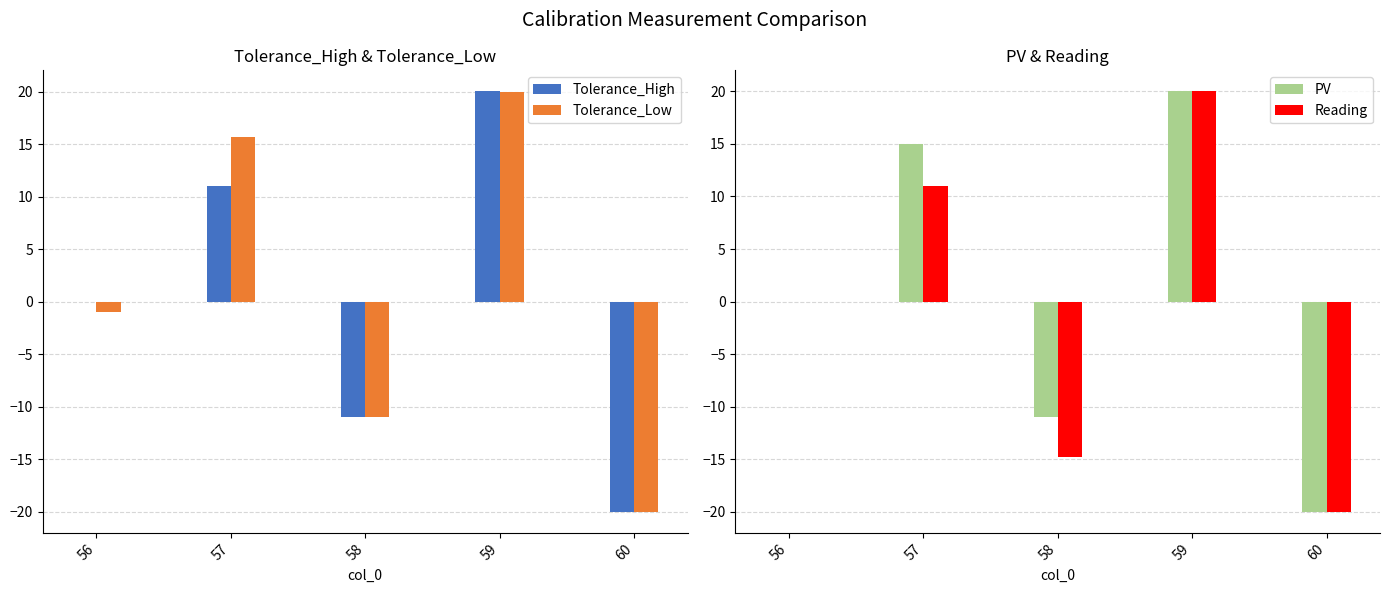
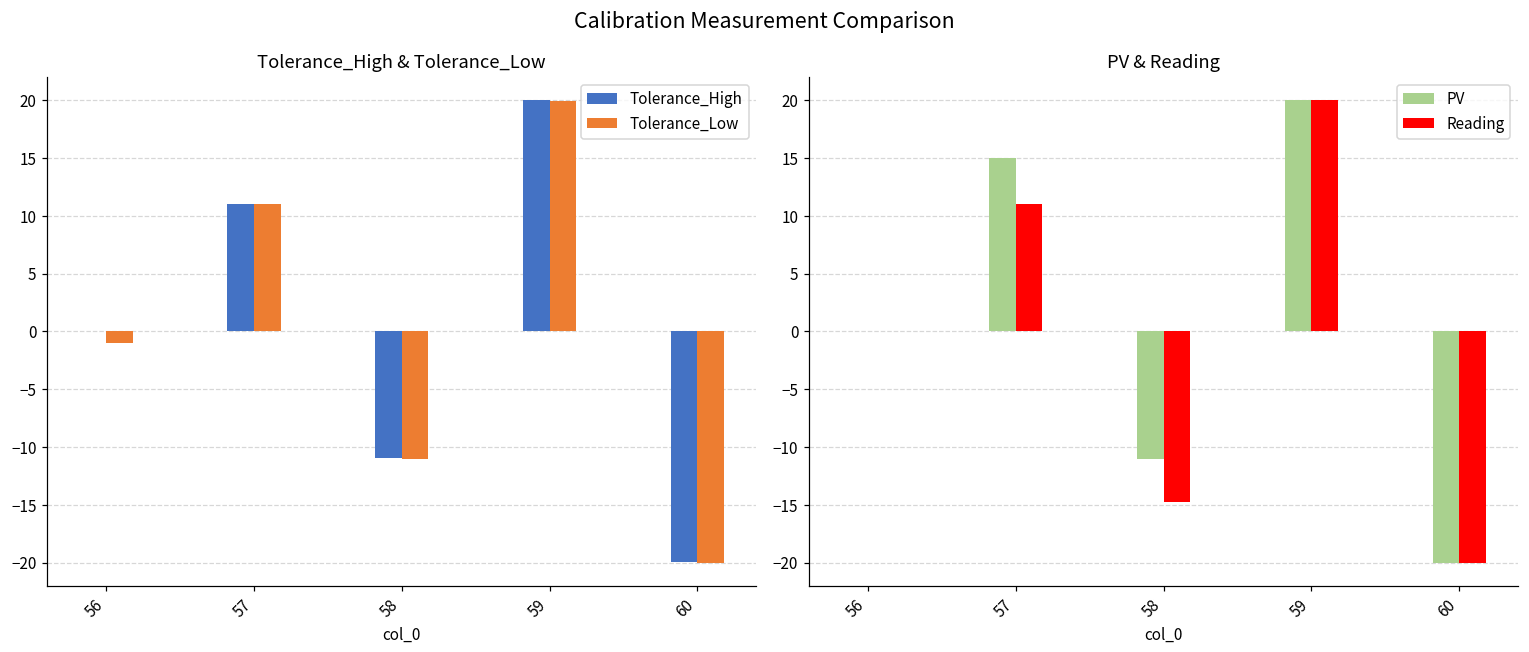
  {
    "Tolerance_High & Tolerance_Low": {
      "Tolerance_High": {
        "57": 11.0,
        "58": -11.0,
        "59": 20.0,
        "60": -20.0
      },
      "Tolerance_Low": {
        "56": -1.0,
-       "57": 15.7,
+       "57": 11.0,
        "58": -11.0,
        "59": 20.0,
        "60": -20.0
      }
    },
    "PV & Reading": {
      "PV": {
        "56": 0.0,
        "57": 15.0,
        "58": -11.0,
        "59": 20.0,
        "60": -20.0
      },
      "Reading": {
        "57": 11.0,
        "58": -14.8,
        "59": 20.0,
        "60": -20.0
      }
    }
  }
